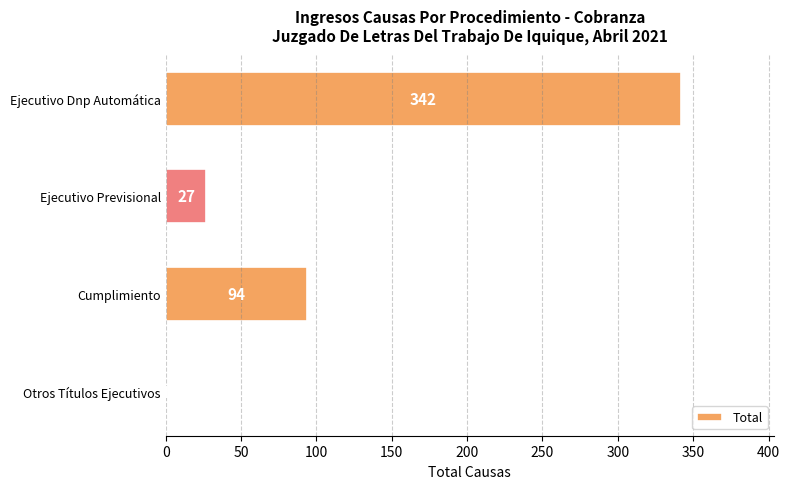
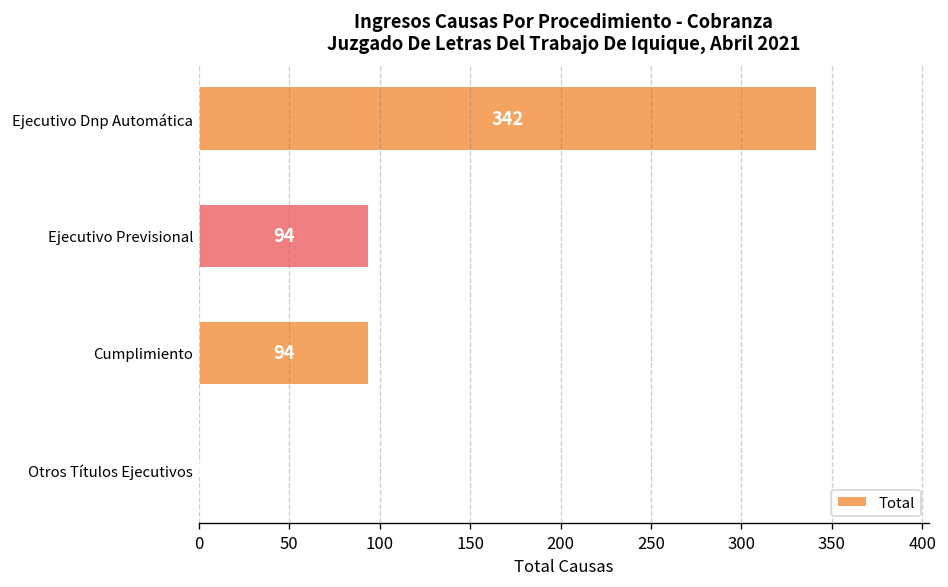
  {
    "Ejecutivo Dnp Automática": 342,
-   "Ejecutivo Previsional": 27,
+   "Ejecutivo Previsional": 94,
    "Cumplimiento": 94
  }
